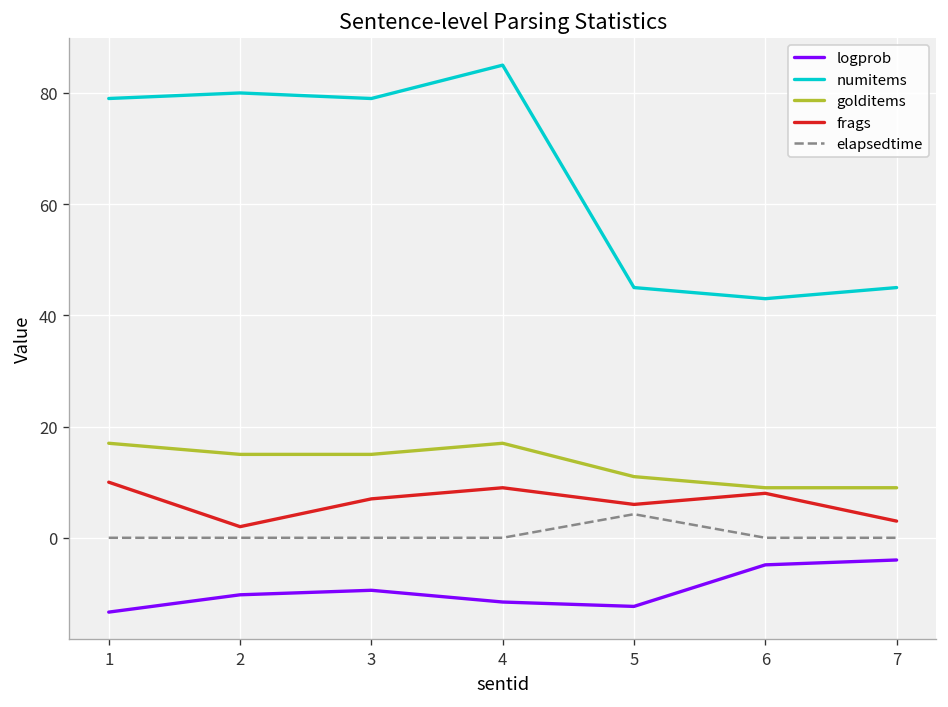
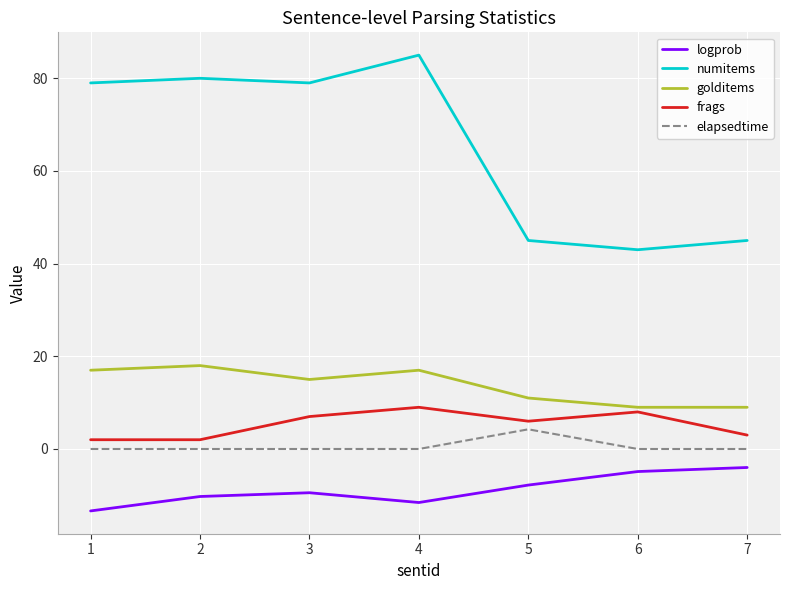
  {
    "logprob": {
      "1": -13,
      "2": -10,
      "3": -9,
      "4": -12,
-     "5": -12,
+     "5": -8,
      "6": -5,
      "7": -4
    },
    "numitems": {
      "1": 79,
      "2": 80,
      "3": 79,
      "4": 85,
      "5": 45,
      "6": 43,
      "7": 45
    },
    "golditems": {
      "1": 17,
-     "2": 15,
+     "2": 18,
      "3": 15,
      "4": 17,
      "5": 11,
      "6": 9,
      "7": 9
    },
    "frags": {
-     "1": 10,
+     "1": 2,
      "2": 2,
      "3": 7,
      "4": 9,
      "5": 6,
      "6": 8,
      "7": 3
    },
    "elapsedtime": {
      "1": 0,
      "2": 0,
      "3": 0,
      "4": 0,
      "5": 4,
      "6": 0,
      "7": 0
    }
  }
